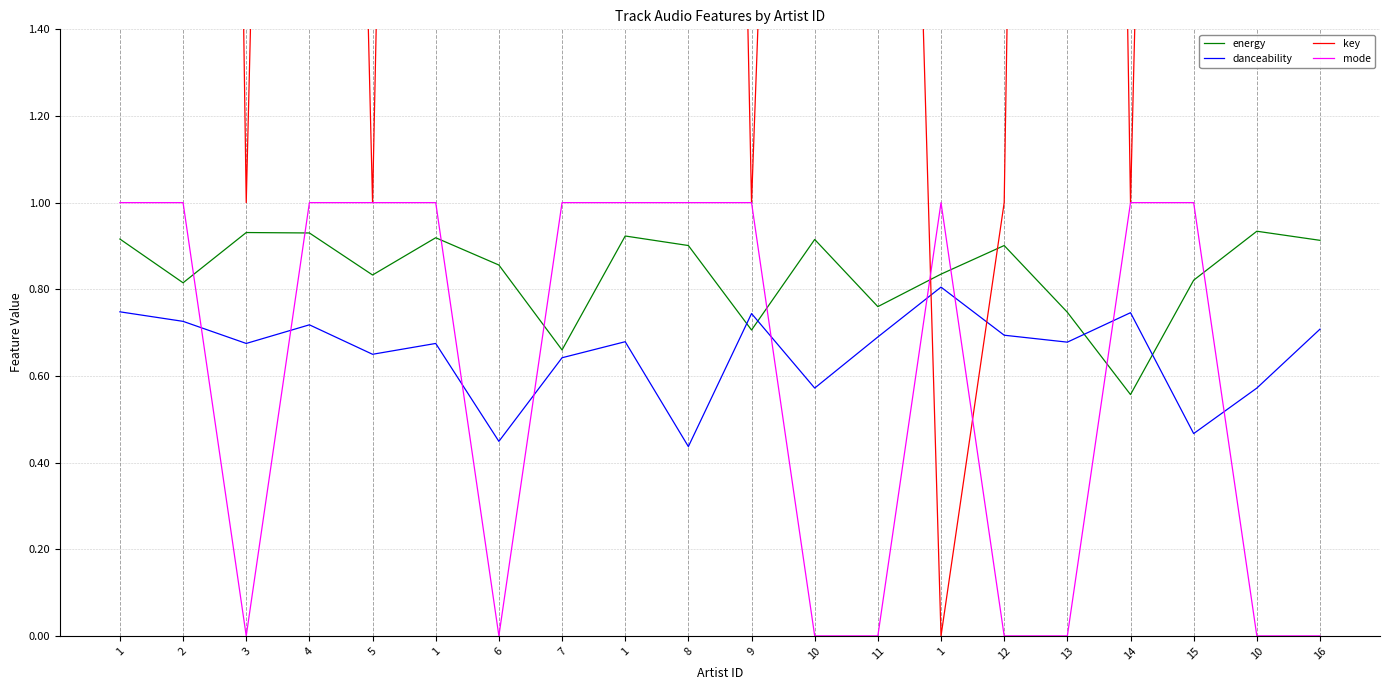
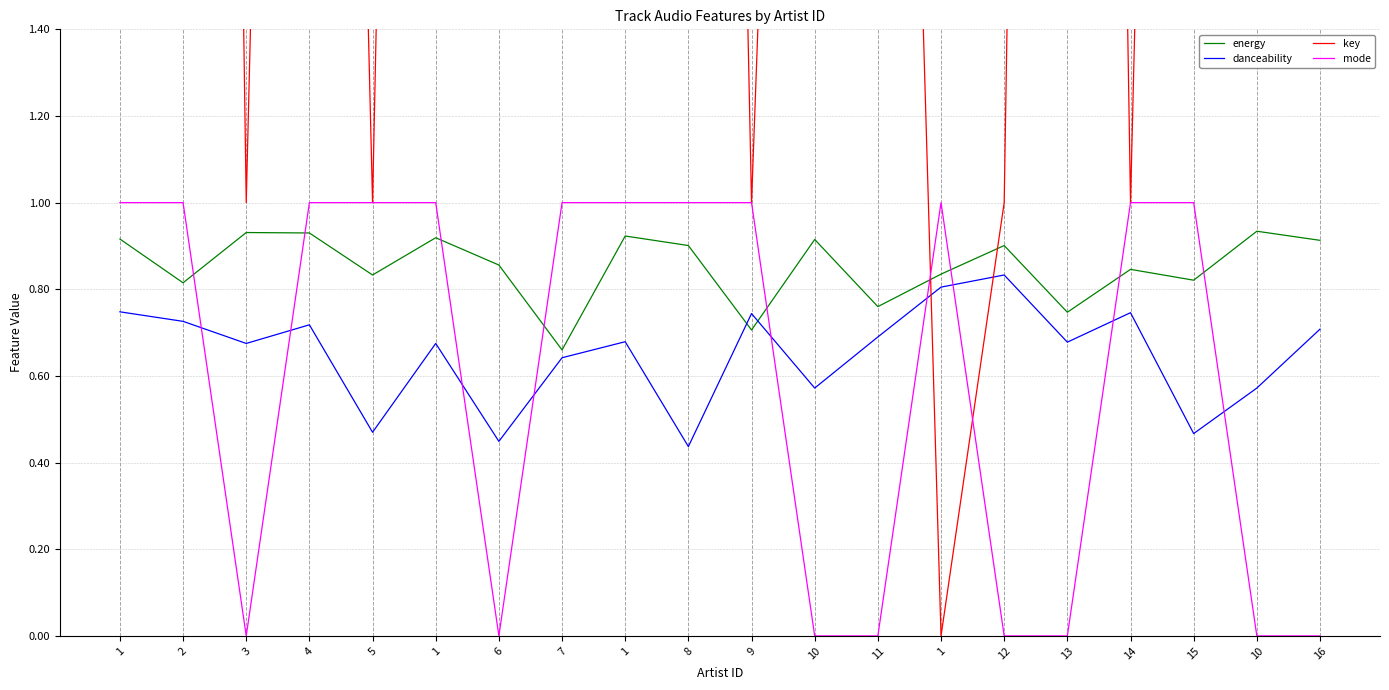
  {
    "energy": {
      "2": 0.82,
      "3": 0.93,
      "4": 0.93,
      "5": 0.83,
      "6": 0.86,
      "7": 0.66,
      "8": 0.90,
      "9": 0.71,
      "11": 0.76,
      "12": 0.90,
      "13": 0.75,
-     "14": 0.56,
+     "14": 0.85,
      "15": 0.82,
      "16": 0.91
    },
    "danceability": {
      "2": 0.73,
      "3": 0.68,
      "4": 0.72,
-     "5": 0.65,
+     "5": 0.47,
      "6": 0.45,
      "7": 0.64,
      "8": 0.44,
      "9": 0.74,
      "11": 0.69,
-     "12": 0.69,
+     "12": 0.83,
      "13": 0.68,
      "14": 0.75,
      "15": 0.47,
      "16": 0.71
    },
    "key": {
      "3": 1.00,
      "12": 1.00
    },
    "mode": {
      "2": 1.00,
      "3": 0.00,
      "4": 1.00,
      "6": 0.00,
      "7": 1.00,
      "8": 1.00,
      "11": 0.00,
      "12": 0.00,
      "13": 0.00,
      "15": 1.00,
      "16": 0.00
    }
  }
